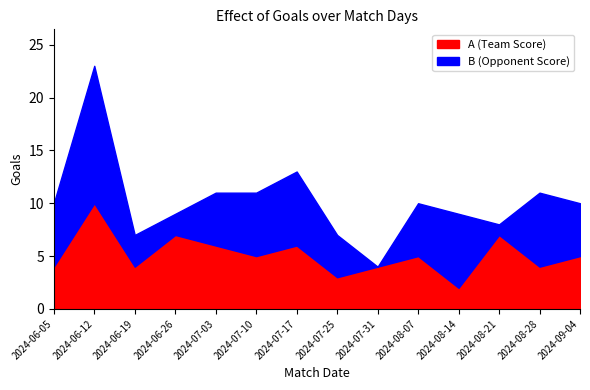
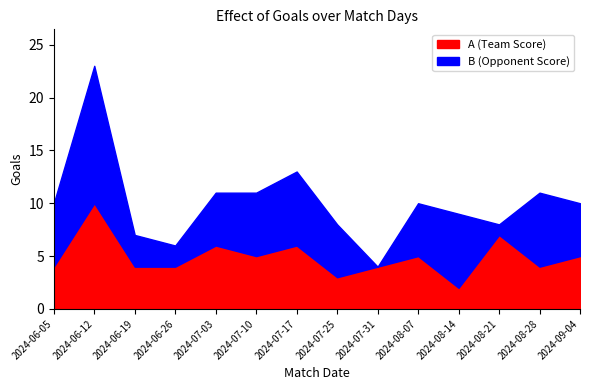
  {
    "A (Team Score)": {
-     "2024-06-26": 7
+     "2024-06-26": 4
    },
    "B (Opponent Score)": {
      "2024-06-05": 6,
      "2024-06-12": 13,
      "2024-06-19": 3,
      "2024-06-26": 2,
      "2024-07-03": 5,
      "2024-07-10": 6,
      "2024-07-17": 7,
-     "2024-07-25": 4,
+     "2024-07-25": 5,
      "2024-08-07": 5,
      "2024-08-14": 7,
      "2024-08-21": 1,
      "2024-08-28": 7,
      "2024-09-04": 5
    }
  }
